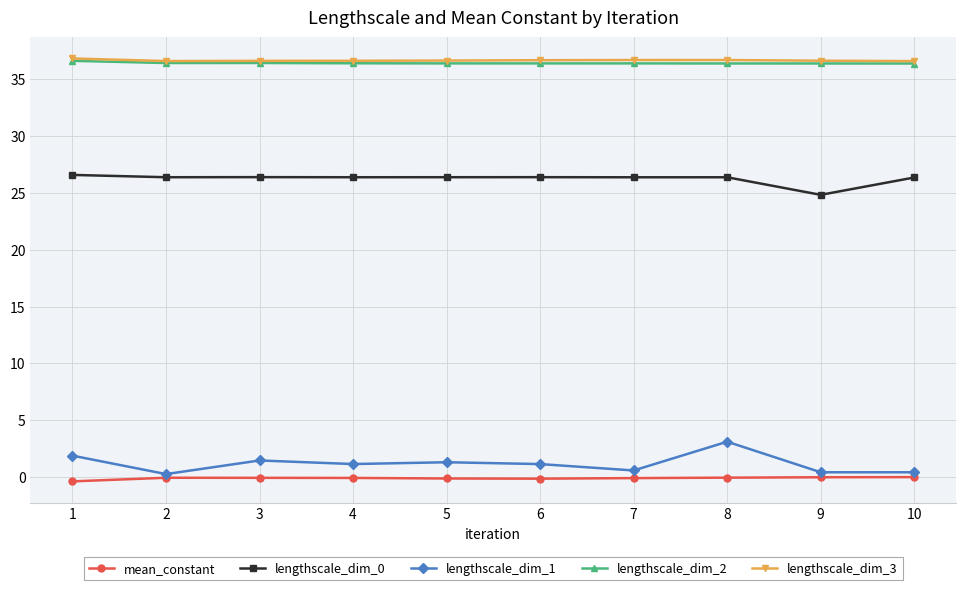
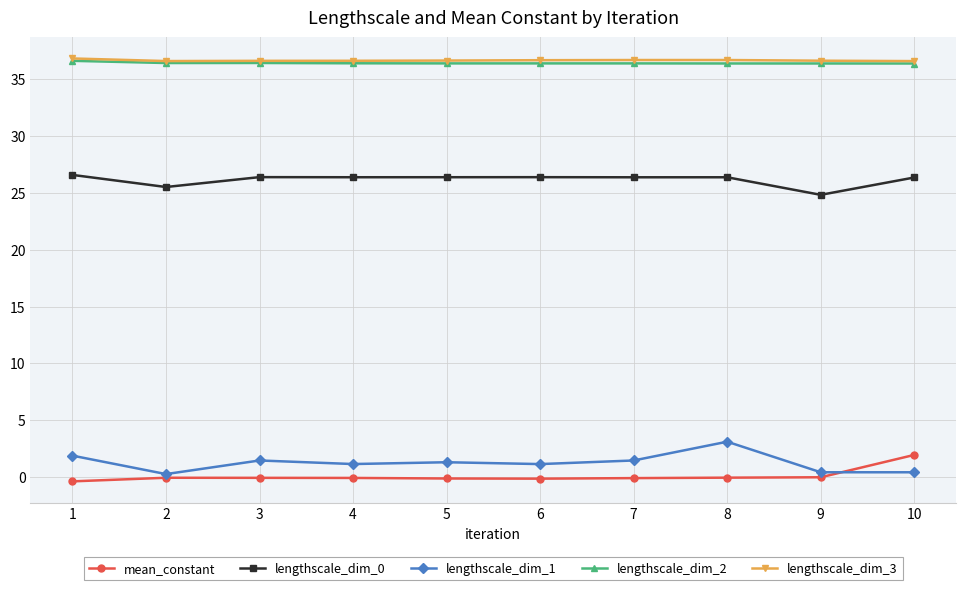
  {
    "mean_constant": {
      "1": -0.4,
      "2": -0.1,
      "3": -0.1,
      "4": -0.1,
      "5": -0.1,
      "6": -0.1,
      "7": -0.1,
      "8": 0.0,
      "9": 0.0,
-     "10": 0.0
+     "10": 2.0
    },
    "lengthscale_dim_0": {
      "1": 26.6,
-     "2": 26.4,
+     "2": 25.5,
      "3": 26.4,
      "4": 26.4,
      "5": 26.4,
      "6": 26.4,
      "7": 26.4,
      "8": 26.4,
      "9": 24.8,
      "10": 26.3
    },
    "lengthscale_dim_1": {
      "1": 1.9,
      "2": 0.3,
      "3": 1.5,
      "4": 1.2,
      "5": 1.3,
      "6": 1.1,
-     "7": 0.6,
+     "7": 1.5,
      "8": 3.1,
      "9": 0.4,
      "10": 0.4
    },
    "lengthscale_dim_2": {
      "5": 36.4,
      "6": 36.4,
      "7": 36.4,
      "8": 36.4,
      "9": 36.4
    },
    "lengthscale_dim_3": {
      "5": 36.6,
      "6": 36.7,
      "7": 36.7,
      "8": 36.7,
      "9": 36.6
    }
  }
